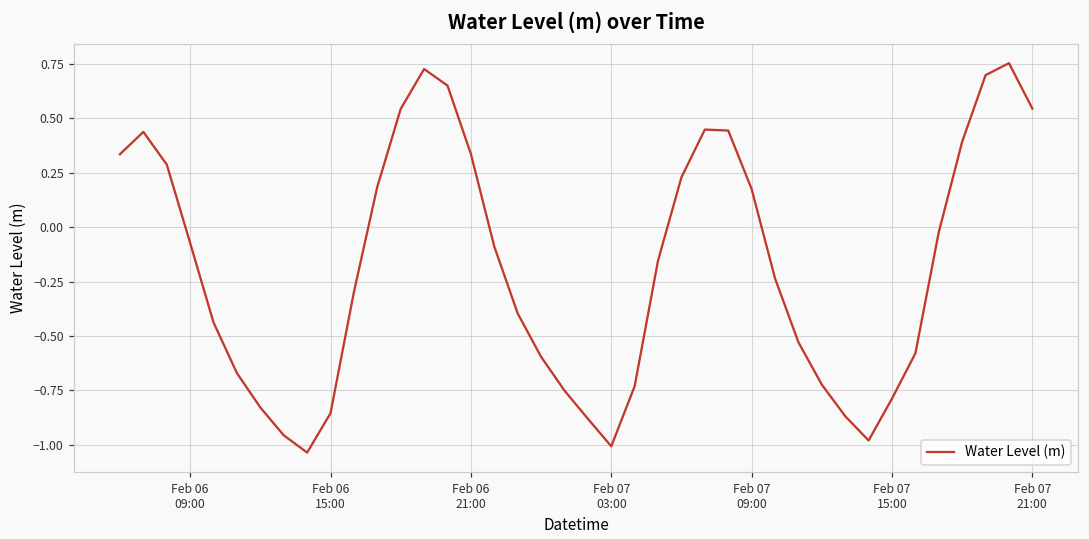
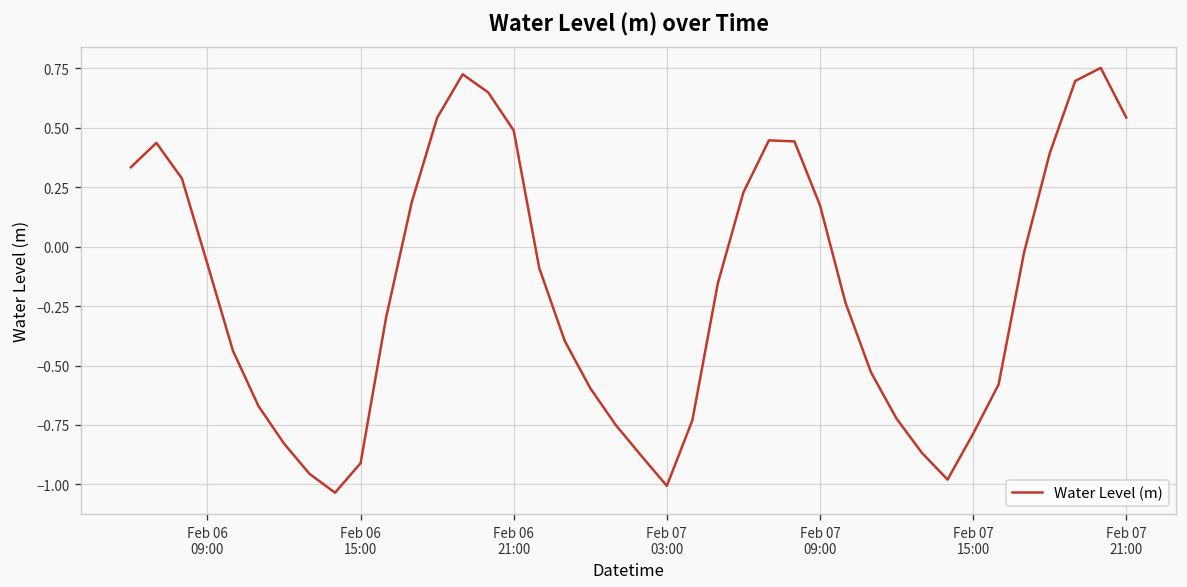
  {
    "Feb 06 09:00": -0.07,
-   "Feb 06 15:00": -0.85,
-   "Feb 06 21:00": 0.34,
+   "Feb 06 15:00": -0.91,
+   "Feb 06 21:00": 0.49,
    "Feb 07 03:00": -1.01,
    "Feb 07 09:00": 0.17,
    "Feb 07 15:00": -0.79,
    "Feb 07 21:00": 0.54
  }
